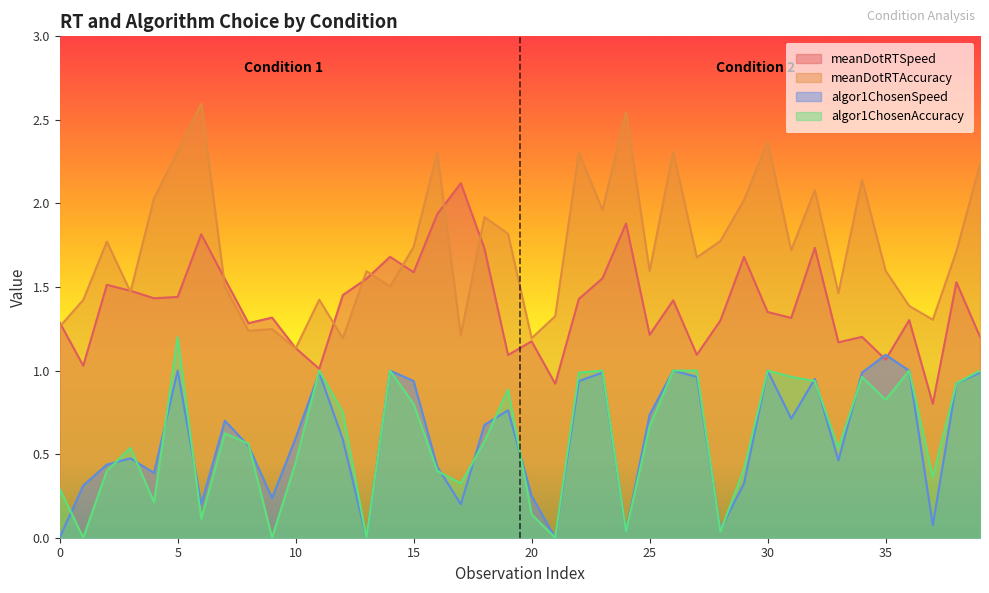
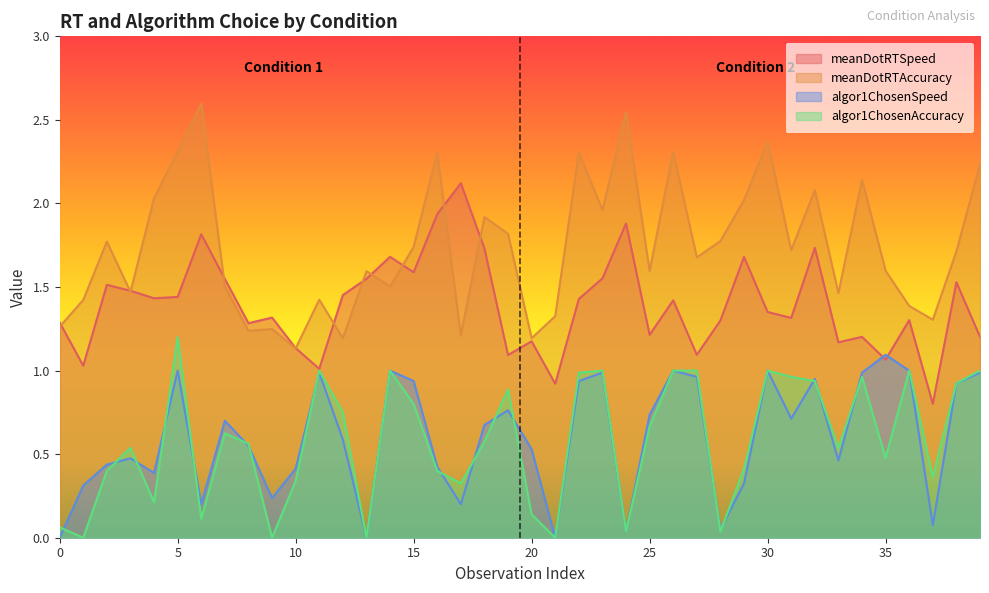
  {
    "algor1ChosenSpeed": {
      "0": 0.00,
      "5": 1.00,
-     "10": 0.60,
+     "10": 0.41,
      "15": 0.94,
-     "20": 0.25,
+     "20": 0.53,
      "25": 0.74,
      "35": 1.09
    },
    "algor1ChosenAccuracy": {
-     "0": 0.29,
+     "0": 0.06,
      "5": 1.20,
-     "10": 0.45,
+     "10": 0.34,
      "15": 0.80,
      "20": 0.14,
      "25": 0.66,
-     "35": 0.83
+     "35": 0.48
    }
  }
